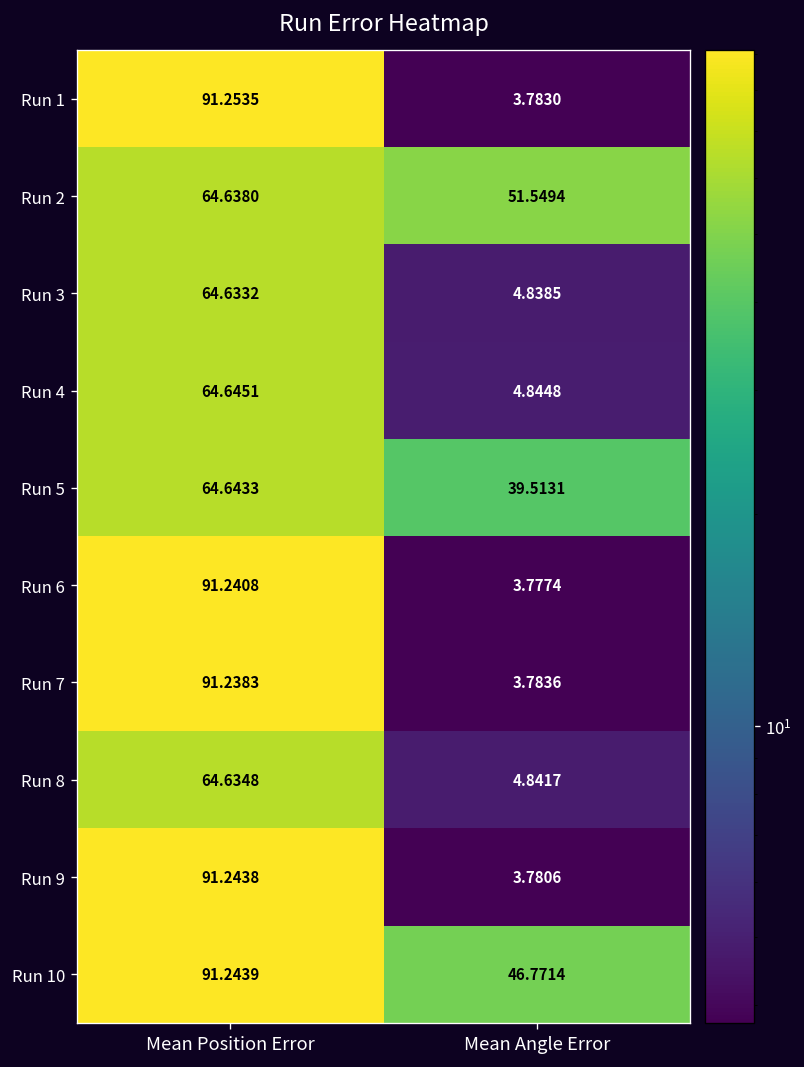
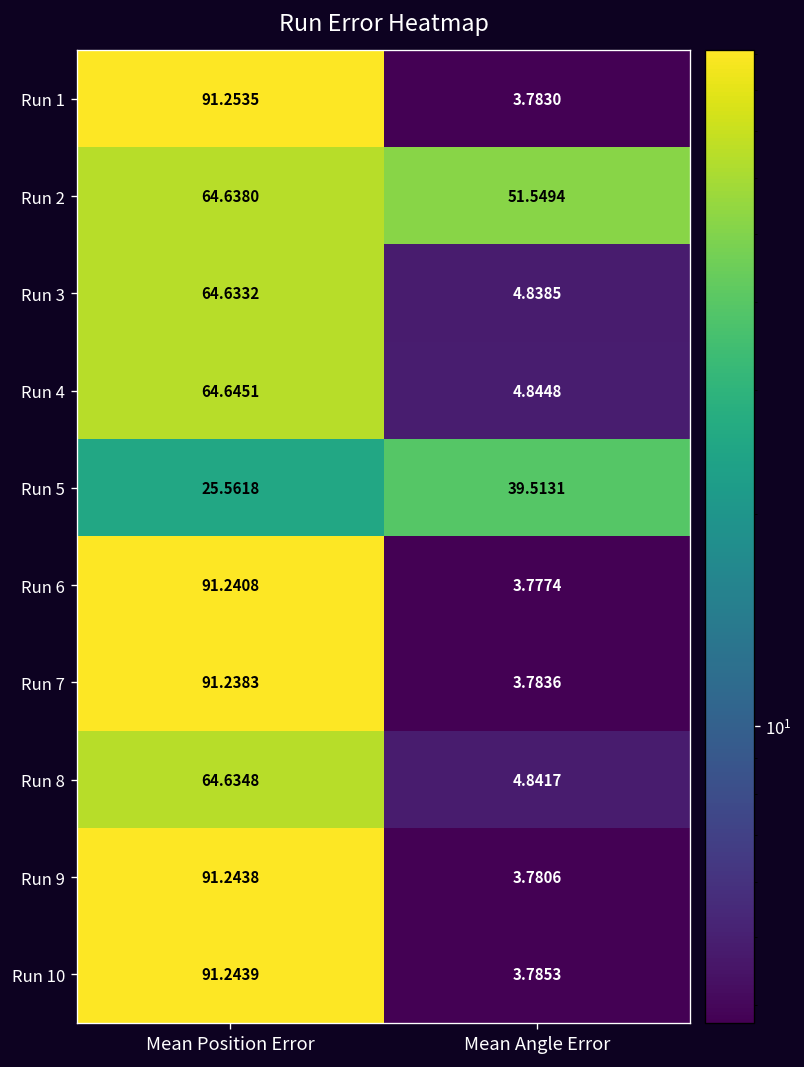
  {
    "Run 1": {
      "Mean Position Error": 91.2535,
      "Mean Angle Error": 3.7830
    },
    "Run 2": {
      "Mean Position Error": 64.6380,
      "Mean Angle Error": 51.5494
    },
    "Run 3": {
      "Mean Position Error": 64.6332,
      "Mean Angle Error": 4.8385
    },
    "Run 4": {
      "Mean Position Error": 64.6451,
      "Mean Angle Error": 4.8448
    },
    "Run 5": {
-     "Mean Position Error": 64.6433,
+     "Mean Position Error": 25.5618,
      "Mean Angle Error": 39.5131
    },
    "Run 6": {
      "Mean Position Error": 91.2408,
      "Mean Angle Error": 3.7774
    },
    "Run 7": {
      "Mean Position Error": 91.2383,
      "Mean Angle Error": 3.7836
    },
    "Run 8": {
      "Mean Position Error": 64.6348,
      "Mean Angle Error": 4.8417
    },
    "Run 9": {
      "Mean Position Error": 91.2438,
      "Mean Angle Error": 3.7806
    },
    "Run 10": {
      "Mean Position Error": 91.2439,
-     "Mean Angle Error": 46.7714
+     "Mean Angle Error": 3.7853
    }
  }
